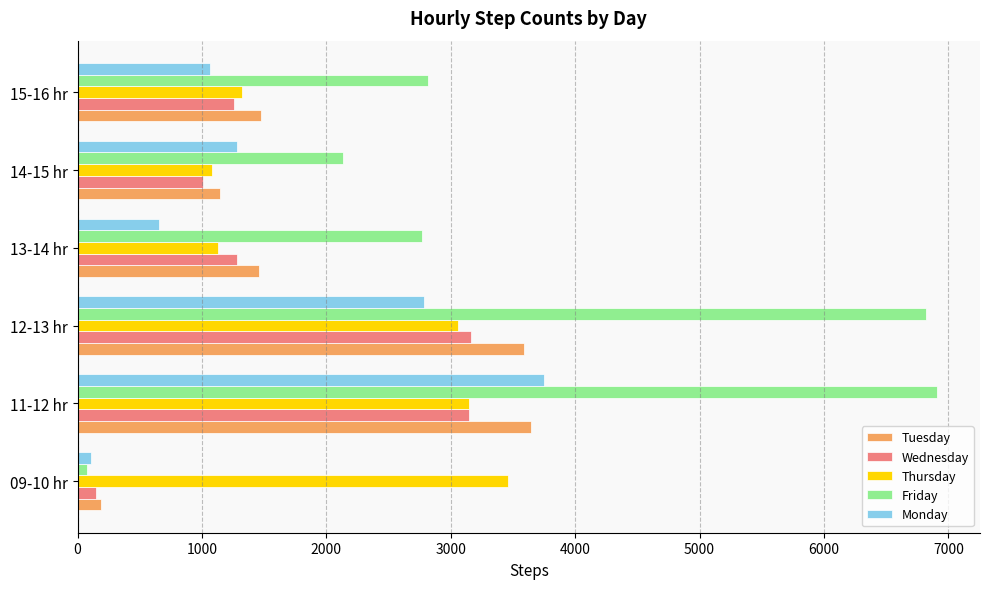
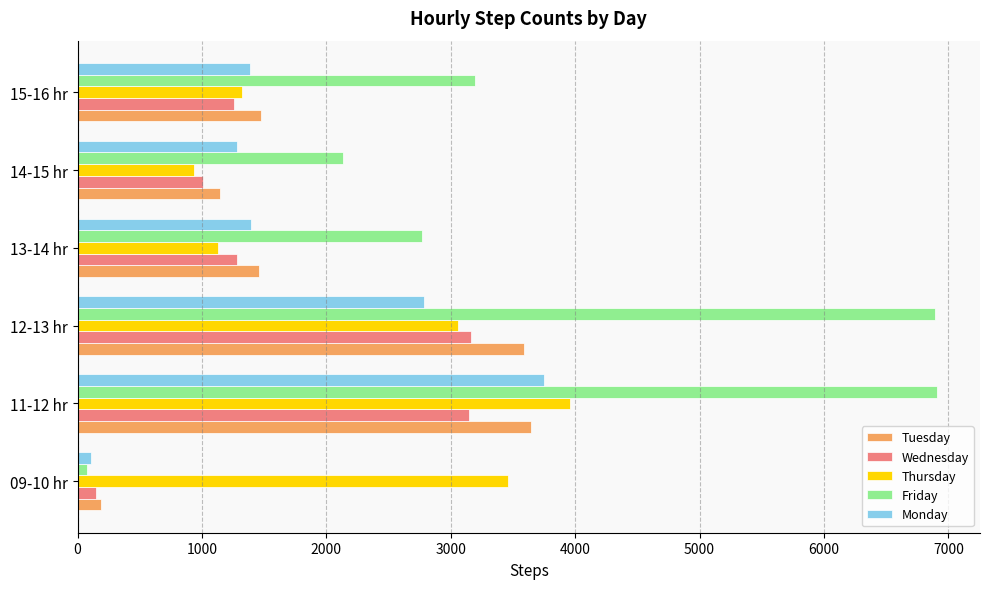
  {
    "Thursday": {
      "15-16 hr": 1320,
-     "14-15 hr": 1080,
+     "14-15 hr": 940,
      "13-14 hr": 1130,
      "12-13 hr": 3060,
-     "11-12 hr": 3140,
+     "11-12 hr": 3960,
      "09-10 hr": 3460
    },
    "Friday": {
-     "15-16 hr": 2810,
+     "15-16 hr": 3200,
      "14-15 hr": 2130,
      "13-14 hr": 2770,
-     "12-13 hr": 6820,
+     "12-13 hr": 6900,
      "11-12 hr": 6910,
      "09-10 hr": 80
    },
    "Monday": {
-     "15-16 hr": 1060,
+     "15-16 hr": 1390,
      "14-15 hr": 1280,
-     "13-14 hr": 650,
+     "13-14 hr": 1390,
      "12-13 hr": 2780,
      "11-12 hr": 3750,
      "09-10 hr": 110
    }
  }
